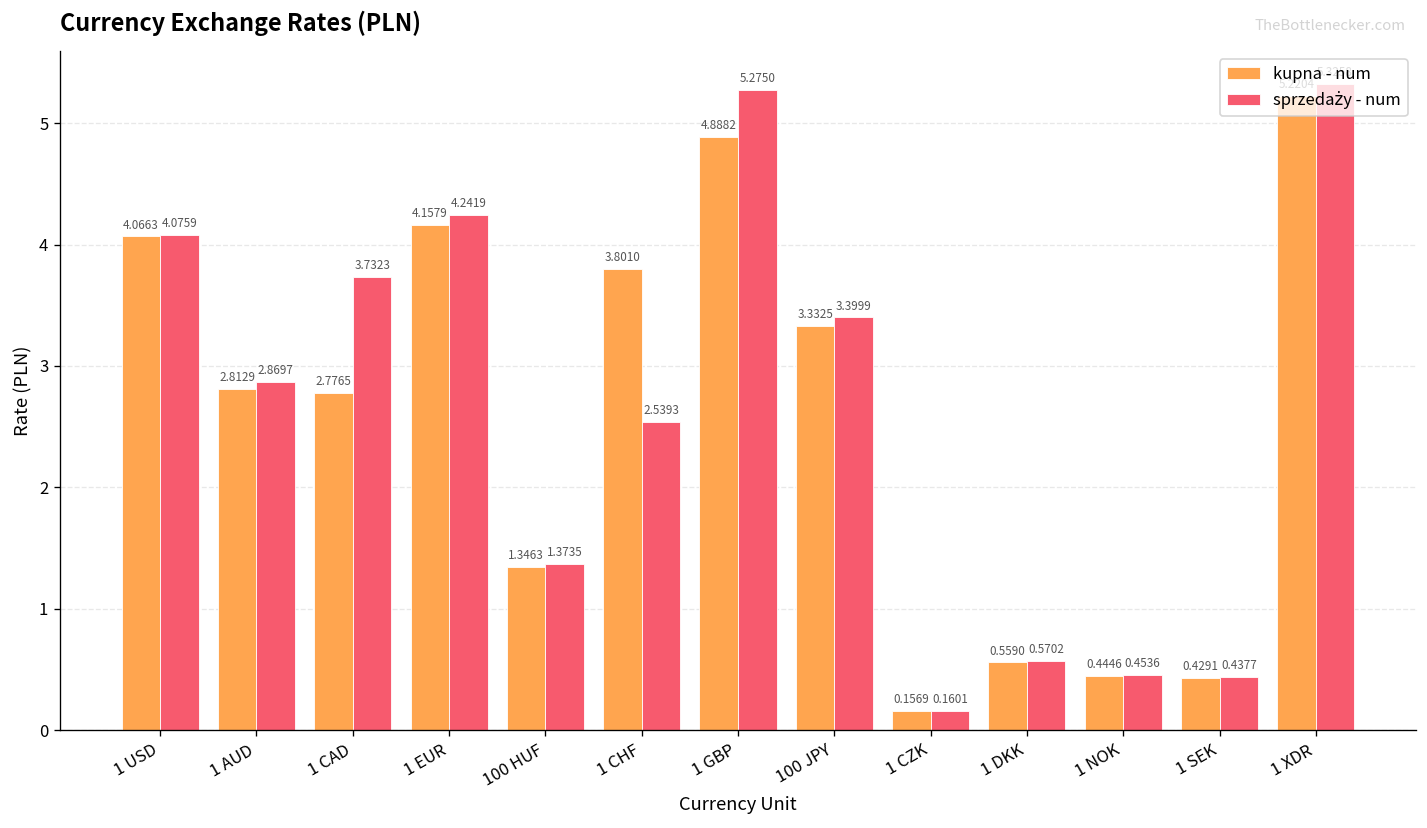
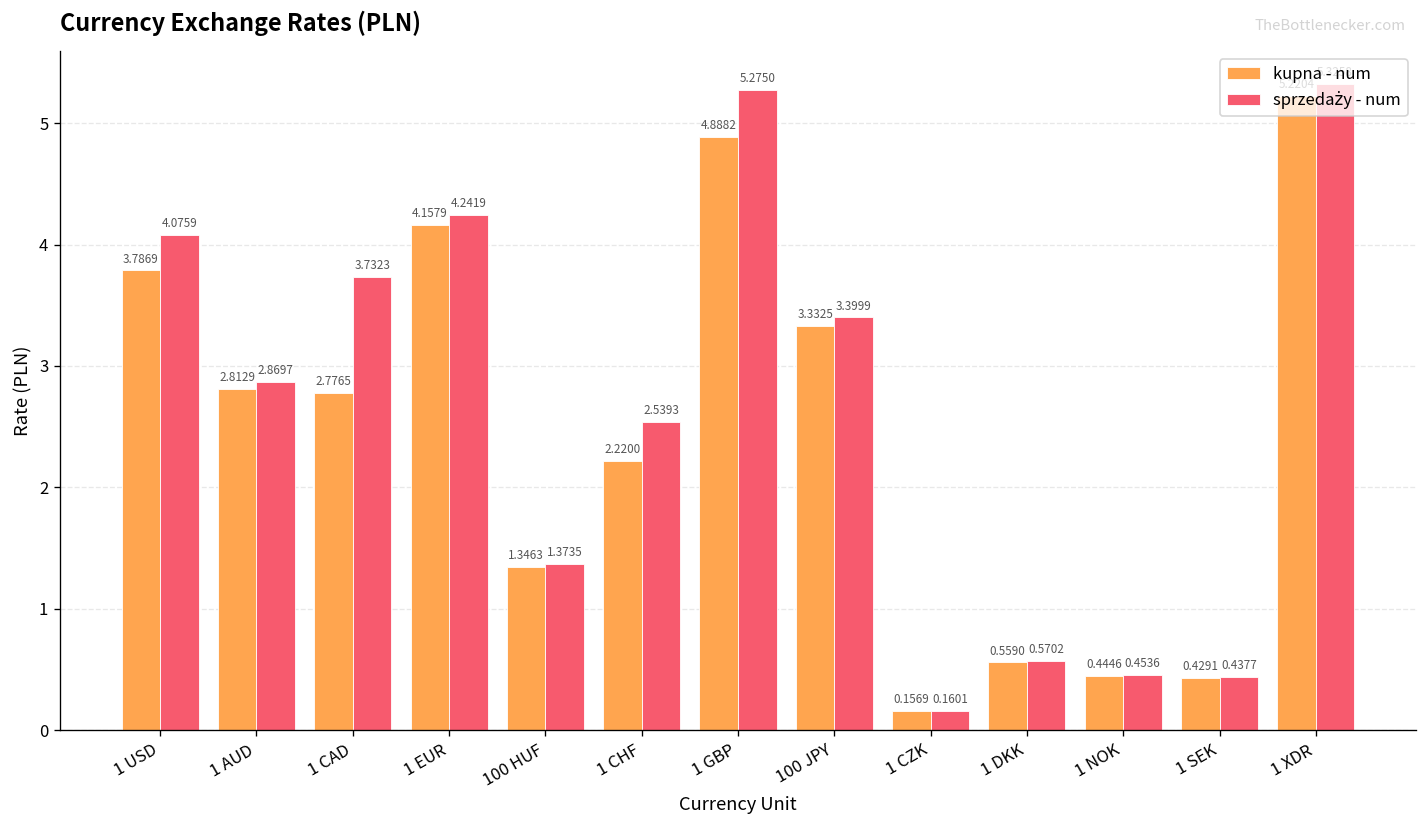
  {
    "kupna - num": {
-     "1 USD": 4.0663,
+     "1 USD": 3.7869,
      "1 AUD": 2.8129,
      "1 CAD": 2.7765,
      "1 EUR": 4.1579,
      "100 HUF": 1.3463,
-     "1 CHF": 3.8010,
+     "1 CHF": 2.2200,
      "1 GBP": 4.8882,
      "100 JPY": 3.3325,
      "1 CZK": 0.1569,
      "1 DKK": 0.5590,
      "1 NOK": 0.4446,
      "1 SEK": 0.4291
    },
    "sprzedaży - num": {
      "1 USD": 4.0759,
      "1 AUD": 2.8697,
      "1 CAD": 3.7323,
      "1 EUR": 4.2419,
      "100 HUF": 1.3735,
      "1 CHF": 2.5393,
      "1 GBP": 5.2750,
      "100 JPY": 3.3999,
      "1 CZK": 0.1601,
      "1 DKK": 0.5702,
      "1 NOK": 0.4536,
      "1 SEK": 0.4377
    }
  }
